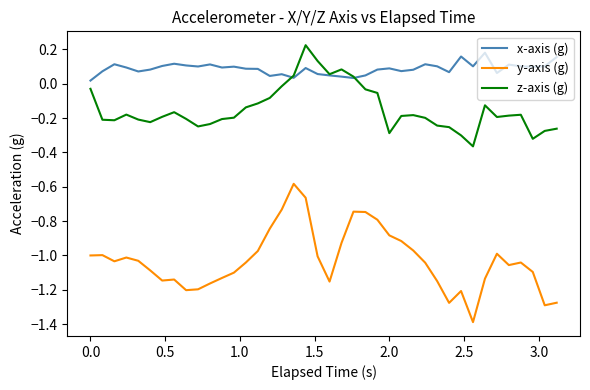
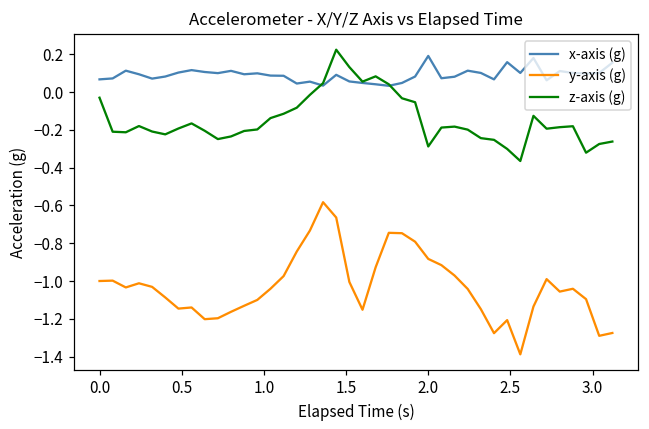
  {
    "x-axis (g)": {
-     "0.0": 0.02,
-     "2.0": 0.09
+     "0.0": 0.07,
+     "2.0": 0.19
    },
    "y-axis (g)": {
      "0.0": -1.00,
      "2.0": -0.88
    },
    "z-axis (g)": {
      "0.0": -0.03,
      "2.0": -0.29
    }
  }
